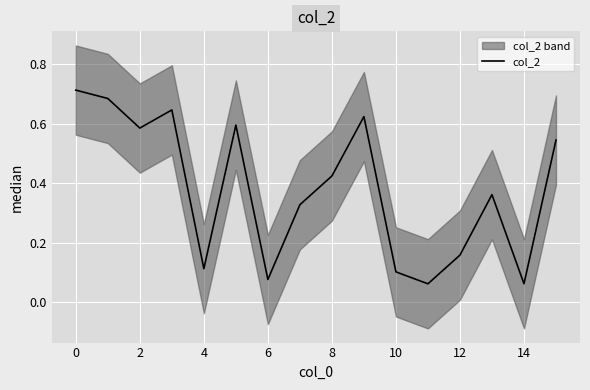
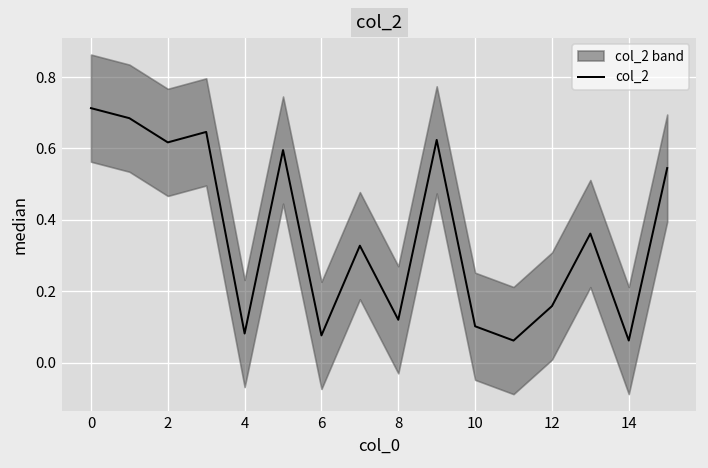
  {
    "col_2": {
      "0": 0.71,
-     "2": 0.59,
-     "4": 0.11,
+     "2": 0.62,
+     "4": 0.08,
      "6": 0.08,
-     "8": 0.42,
+     "8": 0.12,
      "10": 0.10,
      "12": 0.16,
      "14": 0.06
    }
  }
